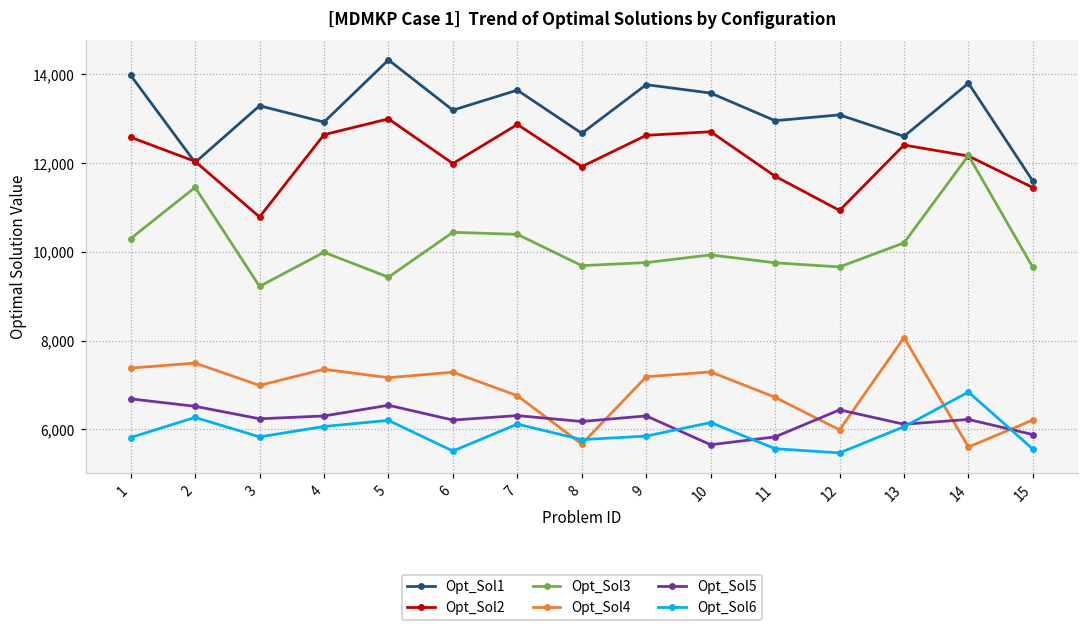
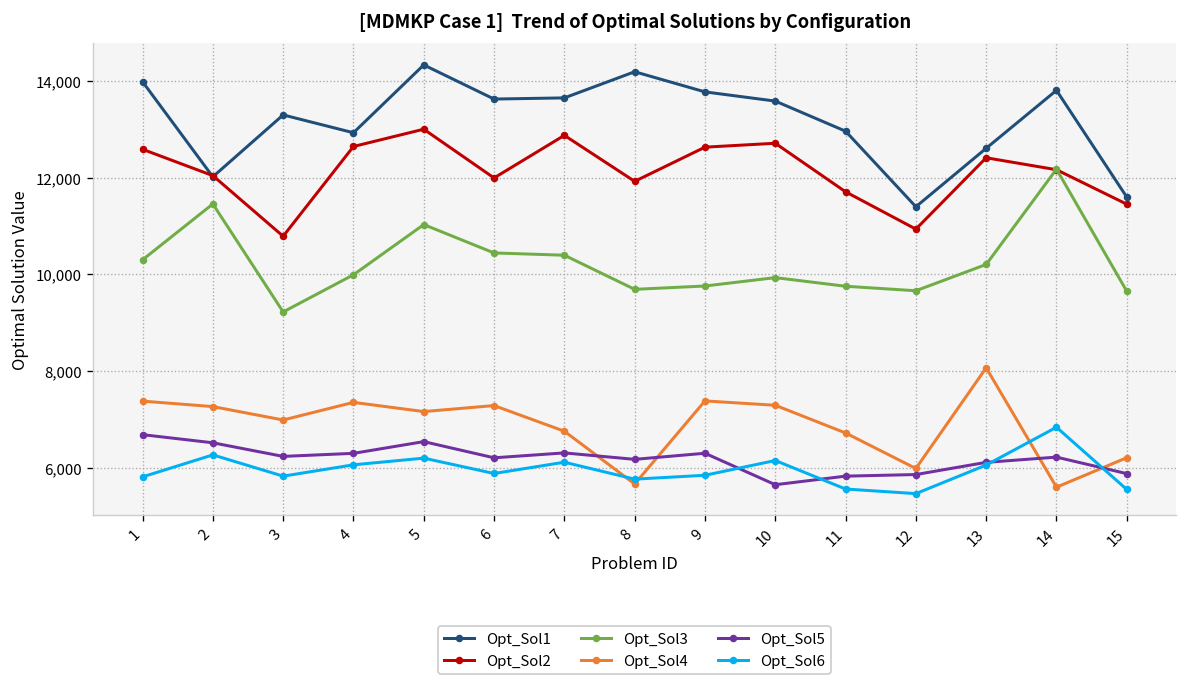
  {
    "Opt_Sol1": {
      "1": "14,000",
      "3": "13,300",
      "4": "12,900",
      "5": "14,300",
-     "6": "13,200",
+     "6": "13,600",
      "7": "13,600",
-     "8": "12,700",
+     "8": "14,200",
      "9": "13,800",
      "10": "13,600",
      "11": "13,000",
-     "12": "13,100",
+     "12": "11,400",
      "13": "12,600",
      "14": "13,800",
      "15": "11,600"
    },
    "Opt_Sol2": {
      "1": "12,600",
      "3": "10,800",
      "4": "12,600",
      "5": "13,000",
      "6": "12,000",
      "7": "12,900",
      "8": "11,900",
      "9": "12,600",
      "10": "12,700",
      "11": "11,700",
      "12": "10,900",
      "13": "12,400",
      "15": "11,500"
    },
    "Opt_Sol3": {
      "1": "10,300",
      "2": "11,500",
      "3": "9,200",
      "4": "10,000",
-     "5": "9,400",
+     "5": "11,000",
      "6": "10,400",
      "7": "10,400",
      "8": "9,700",
      "9": "9,800",
      "10": "9,900",
      "11": "9,800",
      "12": "9,700",
      "13": "10,200",
      "15": "9,700"
    },
    "Opt_Sol4": {
      "1": "7,400",
-     "2": "7,500",
+     "2": "7,300",
      "3": "7,000",
      "4": "7,400",
      "5": "7,200",
      "6": "7,300",
      "7": "6,800",
      "8": "5,700",
-     "9": "7,200",
+     "9": "7,400",
      "10": "7,300",
      "11": "6,700",
      "12": "6,000",
      "13": "8,100",
      "14": "5,600",
      "15": "6,200"
    },
    "Opt_Sol5": {
      "1": "6,700",
      "2": "6,500",
      "3": "6,200",
      "4": "6,300",
      "5": "6,500",
      "6": "6,200",
      "7": "6,300",
      "8": "6,200",
      "9": "6,300",
      "10": "5,700",
      "11": "5,800",
-     "12": "6,400",
+     "12": "5,900",
      "14": "6,200",
      "15": "5,900"
    },
    "Opt_Sol6": {
      "1": "5,800",
      "2": "6,300",
      "3": "5,800",
      "4": "6,100",
      "5": "6,200",
-     "6": "5,500",
+     "6": "5,900",
      "7": "6,100",
      "8": "5,800",
      "9": "5,900",
      "10": "6,200",
      "11": "5,600",
      "12": "5,500",
      "14": "6,800",
      "15": "5,600"
    }
  }
